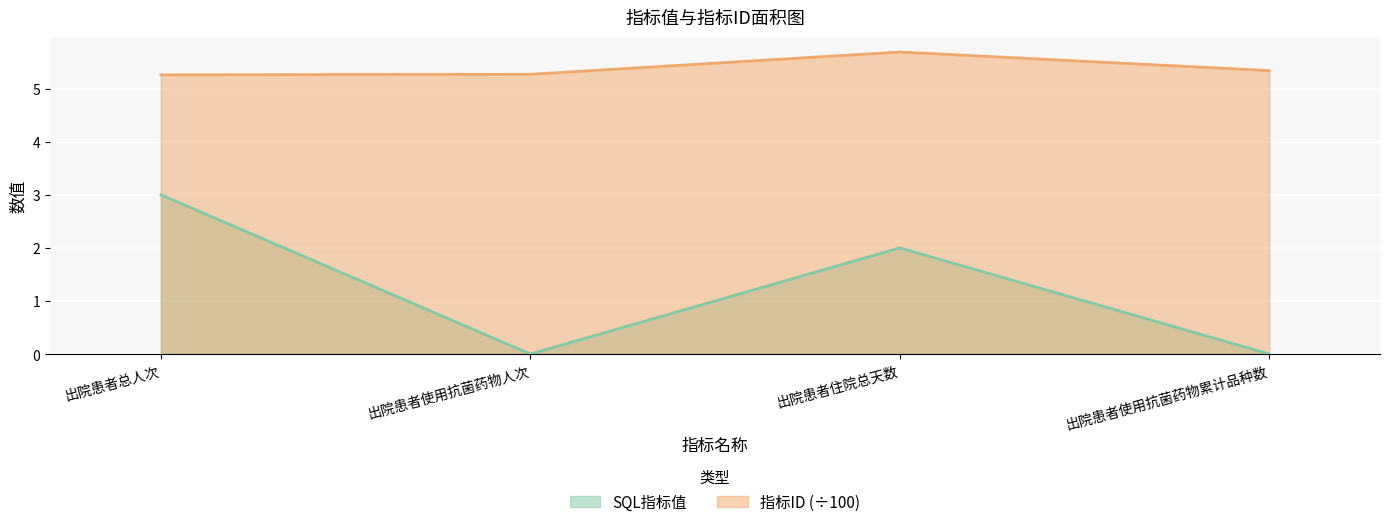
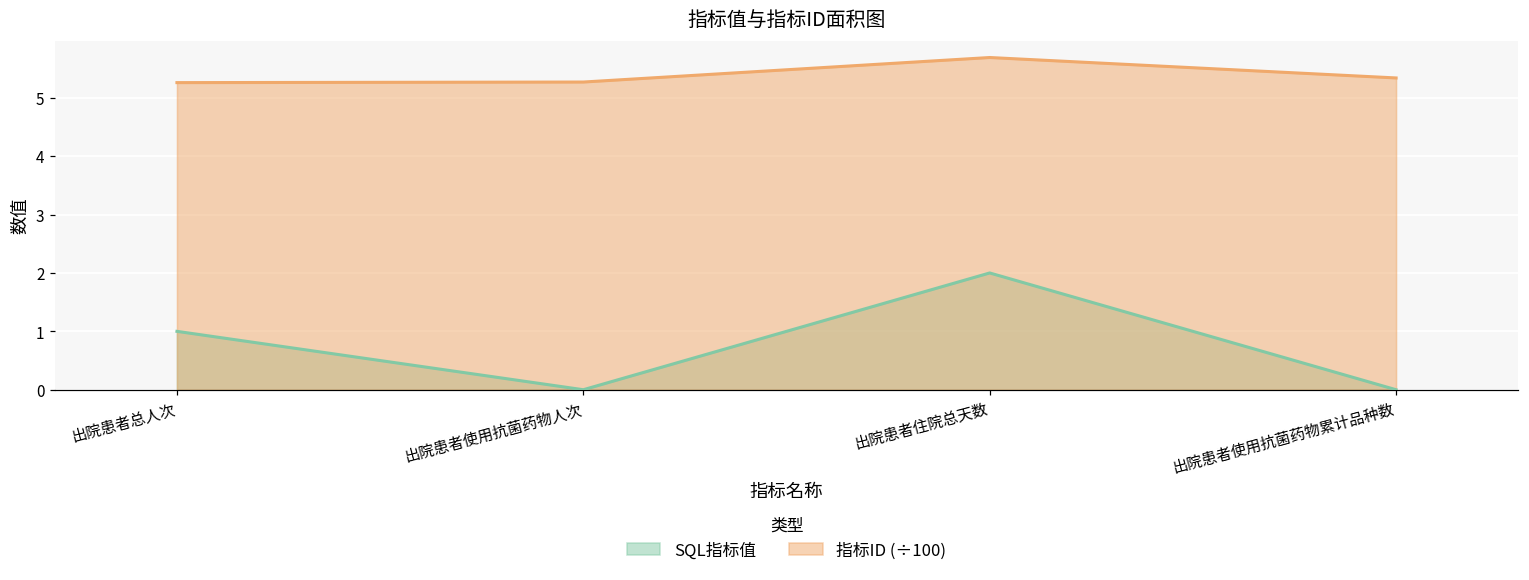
  {
    "SQL指标值": {
-     "出院患者总人次": 3,
+     "出院患者总人次": 1,
      "出院患者使用抗菌药物人次": 0,
      "出院患者住院总天数": 2,
      "出院患者使用抗菌药物累计品种数": 0
    },
    "指标ID (÷100)": {
      "出院患者总人次": 5.3,
      "出院患者使用抗菌药物人次": 5.3,
      "出院患者住院总天数": 5.7,
      "出院患者使用抗菌药物累计品种数": 5.3
    }
  }
